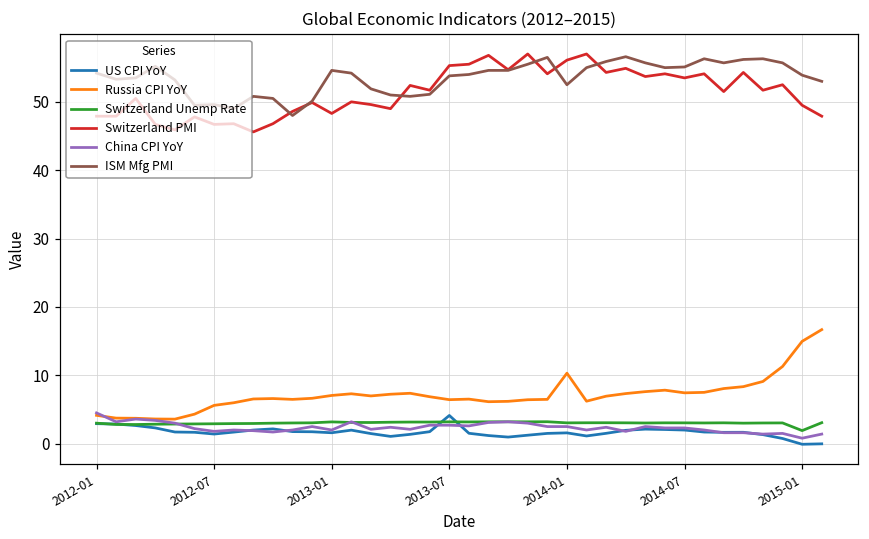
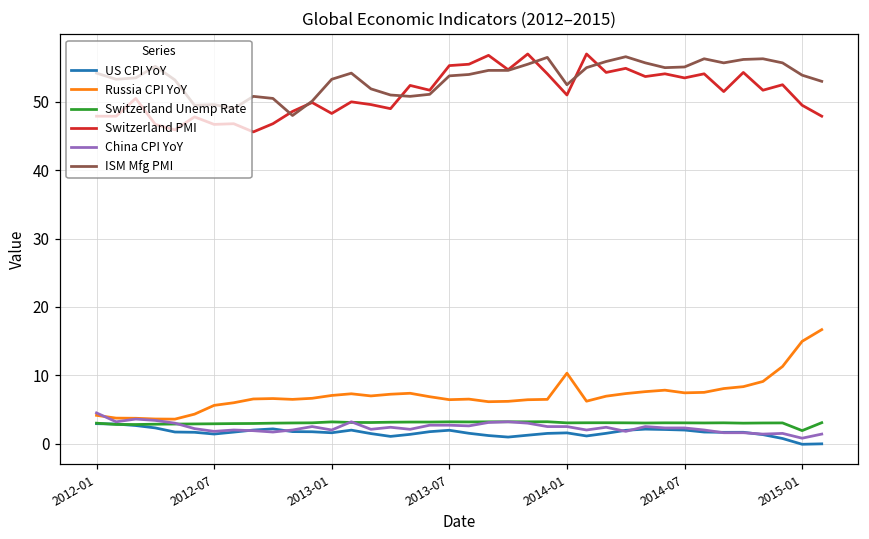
  {
    "US CPI YoY": {
-     "2013-07": 4,
+     "2013-07": 2,
      "2014-01": 2,
      "2015-01": 0
    },
    "Russia CPI YoY": {
      "2012-07": 6,
      "2013-01": 7,
      "2013-07": 6,
      "2014-01": 10,
      "2014-07": 7,
      "2015-01": 15
    },
    "Switzerland Unemp Rate": {
      "2012-07": 3,
      "2013-01": 3,
      "2013-07": 3,
      "2014-01": 3,
      "2014-07": 3,
      "2015-01": 2
    },
    "Switzerland PMI": {
      "2013-01": 48,
      "2013-07": 55,
-     "2014-01": 56,
+     "2014-01": 51,
      "2014-07": 54,
      "2015-01": 50
    },
    "China CPI YoY": {
      "2013-07": 3,
      "2014-01": 3,
      "2015-01": 1
    },
    "ISM Mfg PMI": {
-     "2013-01": 55,
+     "2013-01": 53,
      "2013-07": 54,
      "2014-01": 53,
      "2014-07": 55,
      "2015-01": 54
    }
  }
